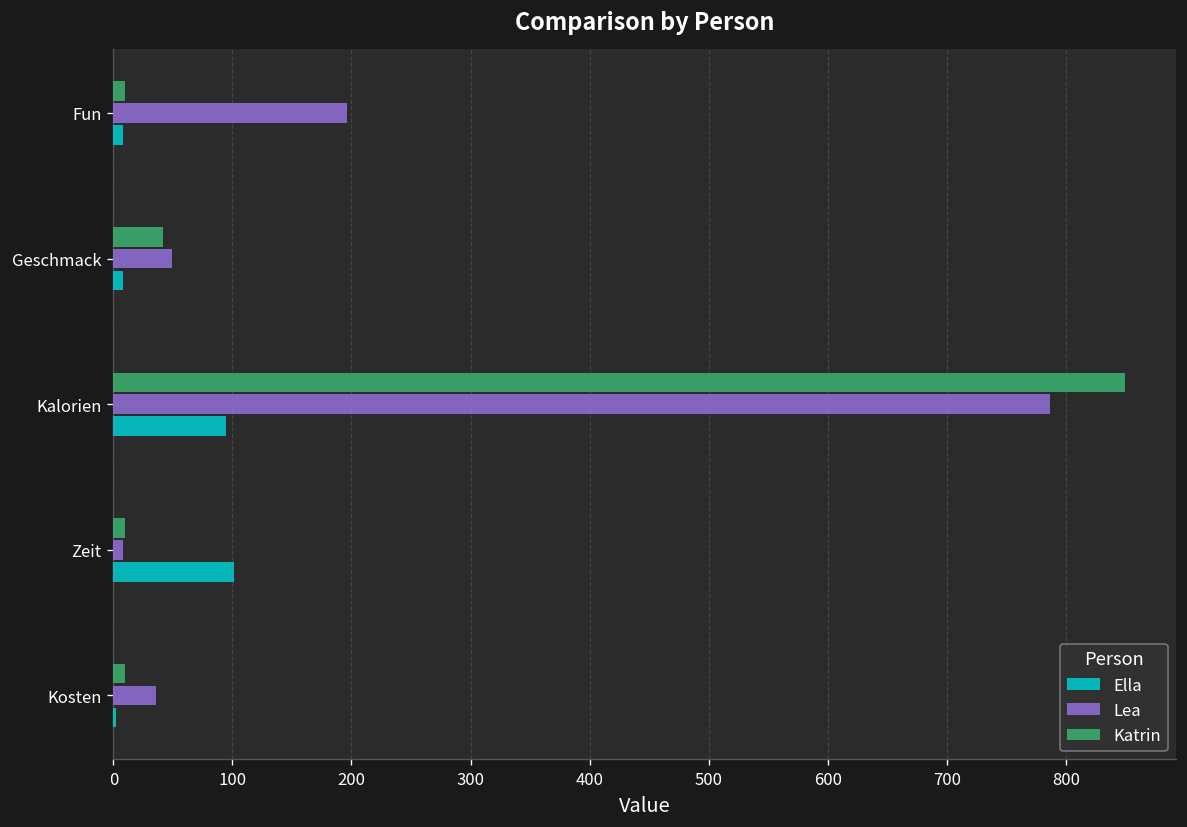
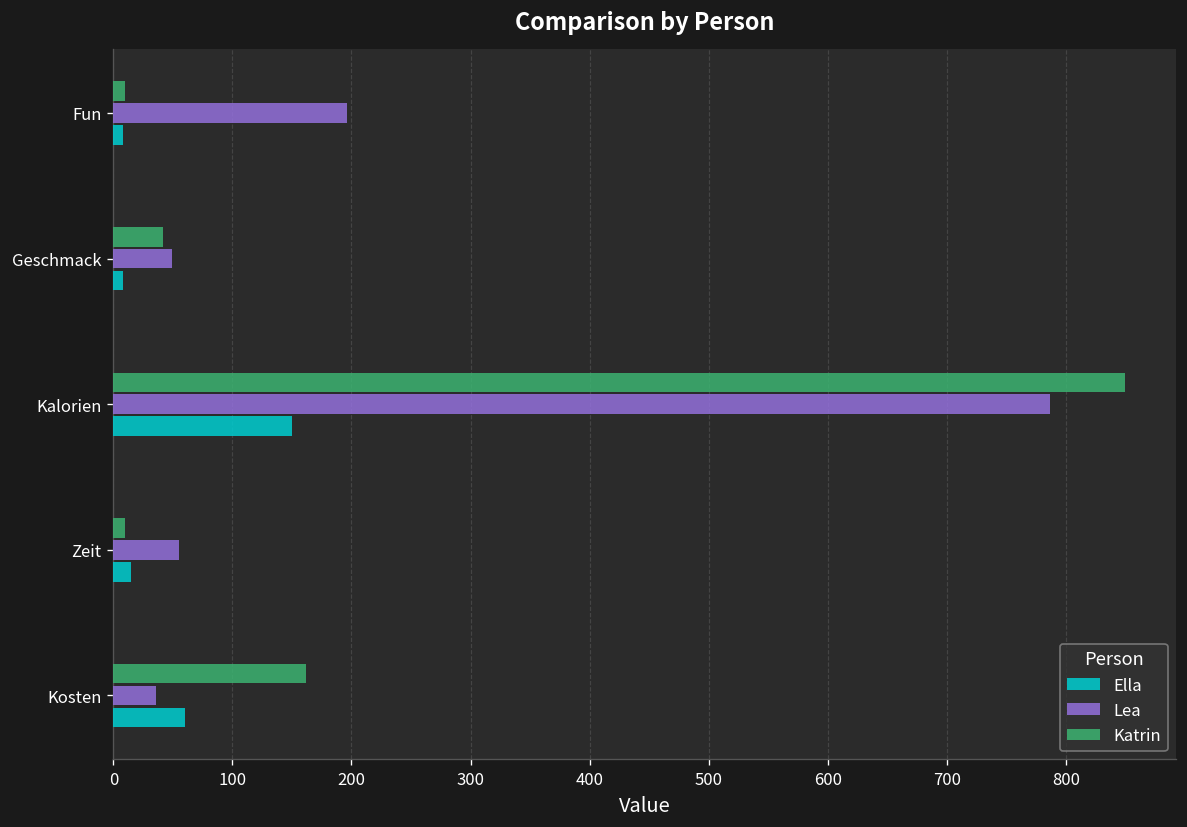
  {
    "Ella": {
      "Fun": 10,
      "Geschmack": 10,
-     "Kalorien": 100,
-     "Zeit": 100,
-     "Kosten": 0
+     "Kalorien": 150,
+     "Zeit": 20,
+     "Kosten": 60
    },
    "Lea": {
      "Fun": 200,
      "Geschmack": 50,
      "Kalorien": 790,
-     "Zeit": 10,
+     "Zeit": 60,
      "Kosten": 40
    },
    "Katrin": {
      "Fun": 10,
      "Geschmack": 40,
      "Kalorien": 850,
      "Zeit": 10,
-     "Kosten": 10
+     "Kosten": 160
    }
  }
